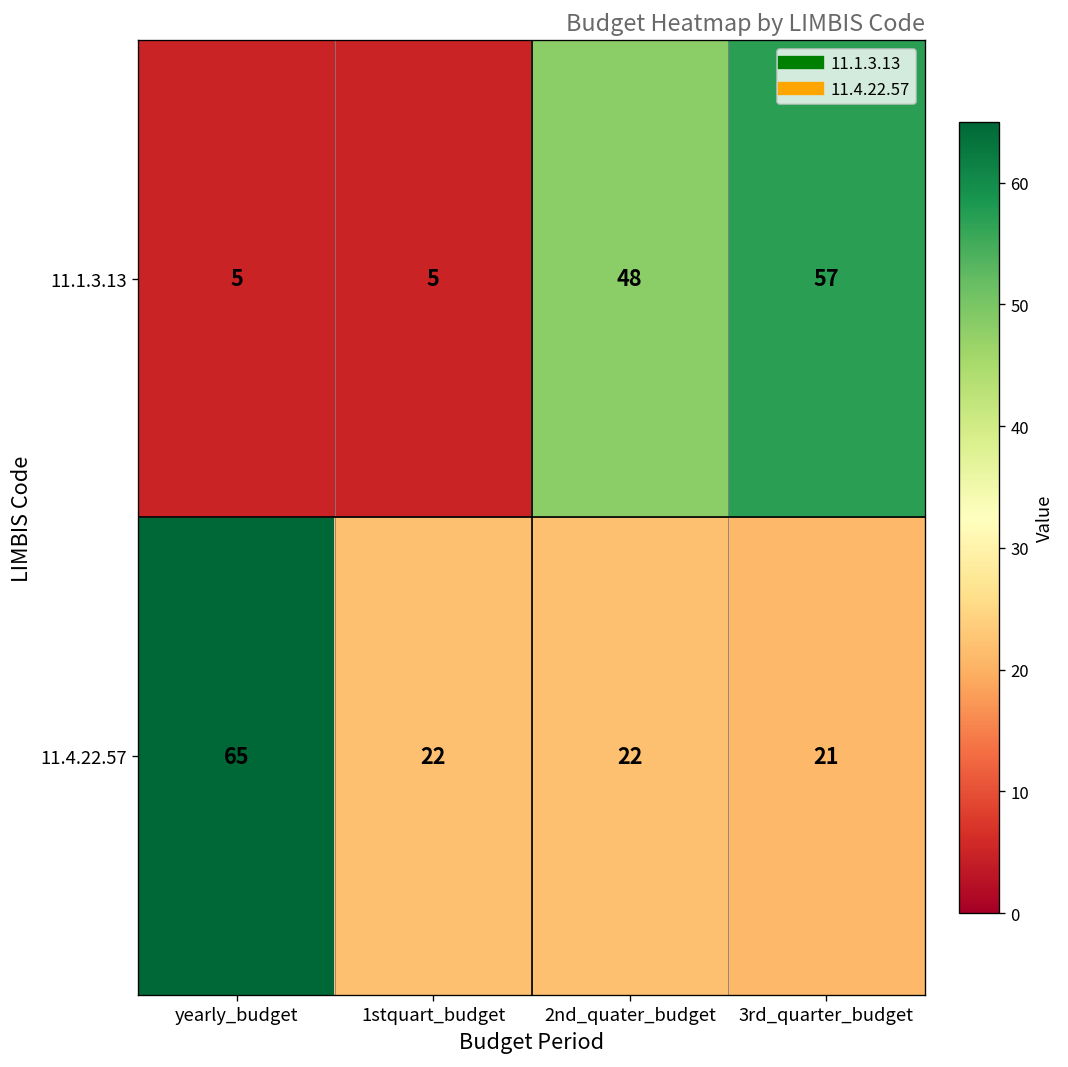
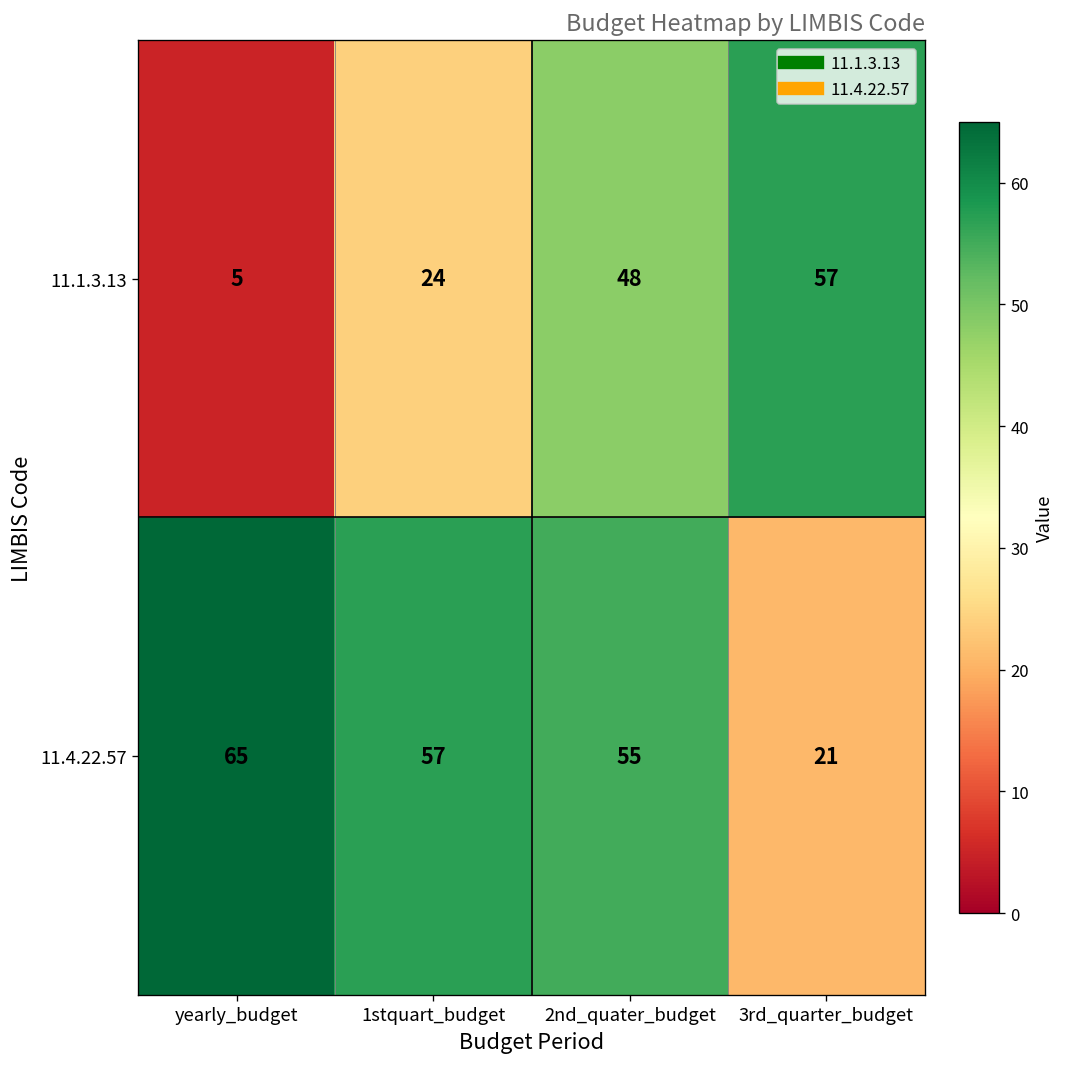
  {
    "11.1.3.13": {
      "yearly_budget": 5,
-     "1stquart_budget": 5,
+     "1stquart_budget": 24,
      "2nd_quater_budget": 48,
      "3rd_quarter_budget": 57
    },
    "11.4.22.57": {
      "yearly_budget": 65,
-     "1stquart_budget": 22,
-     "2nd_quater_budget": 22,
+     "1stquart_budget": 57,
+     "2nd_quater_budget": 55,
      "3rd_quarter_budget": 21
    }
  }
